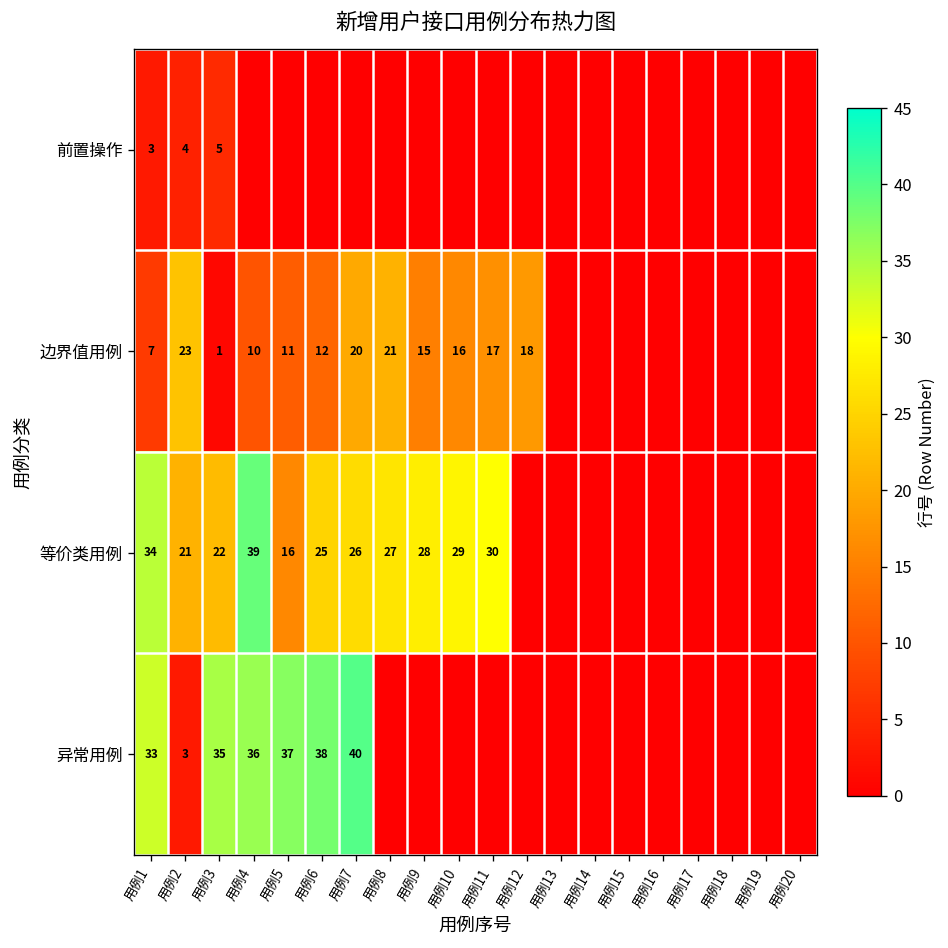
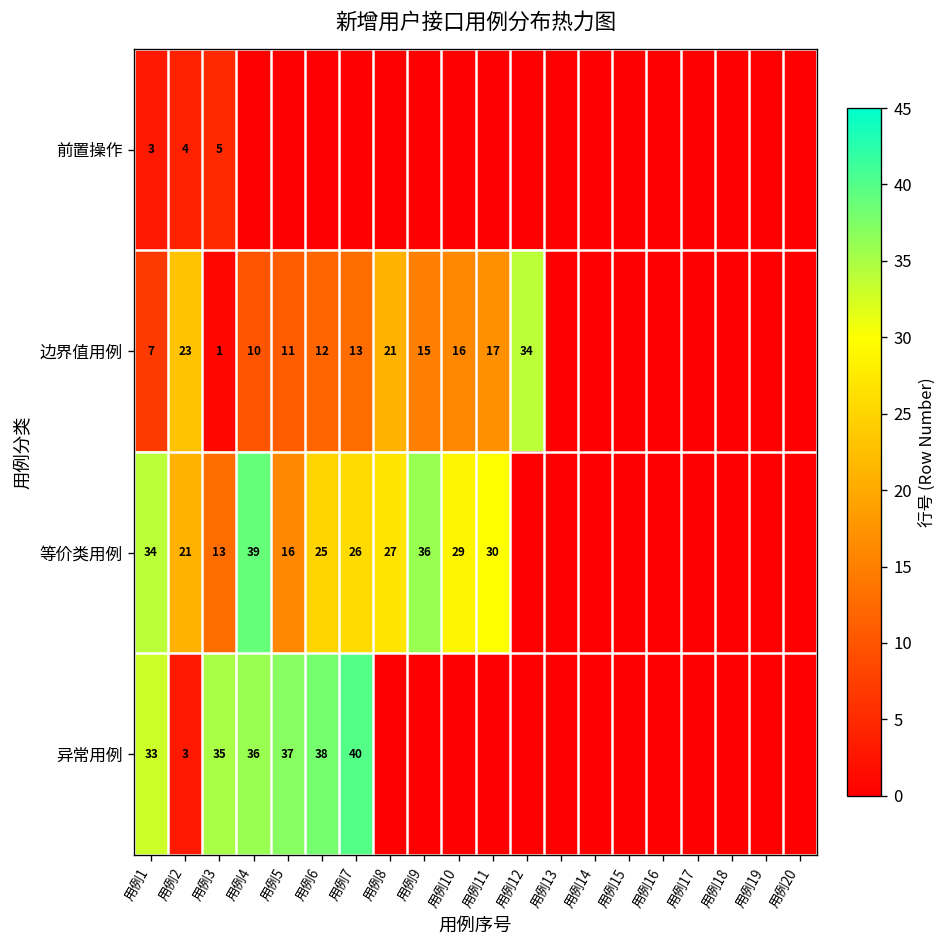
  {
    "前置操作": {
      "用例1": 3,
      "用例2": 4,
      "用例3": 5
    },
    "边界值用例": {
      "用例1": 7,
      "用例2": 23,
      "用例3": 1,
      "用例4": 10,
      "用例5": 11,
      "用例6": 12,
-     "用例7": 20,
+     "用例7": 13,
      "用例8": 21,
      "用例9": 15,
      "用例10": 16,
      "用例11": 17,
-     "用例12": 18
+     "用例12": 34
    },
    "等价类用例": {
      "用例1": 34,
      "用例2": 21,
-     "用例3": 22,
+     "用例3": 13,
      "用例4": 39,
      "用例5": 16,
      "用例6": 25,
      "用例7": 26,
      "用例8": 27,
-     "用例9": 28,
+     "用例9": 36,
      "用例10": 29,
      "用例11": 30
    },
    "异常用例": {
      "用例1": 33,
      "用例2": 3,
      "用例3": 35,
      "用例4": 36,
      "用例5": 37,
      "用例6": 38,
      "用例7": 40
    }
  }
